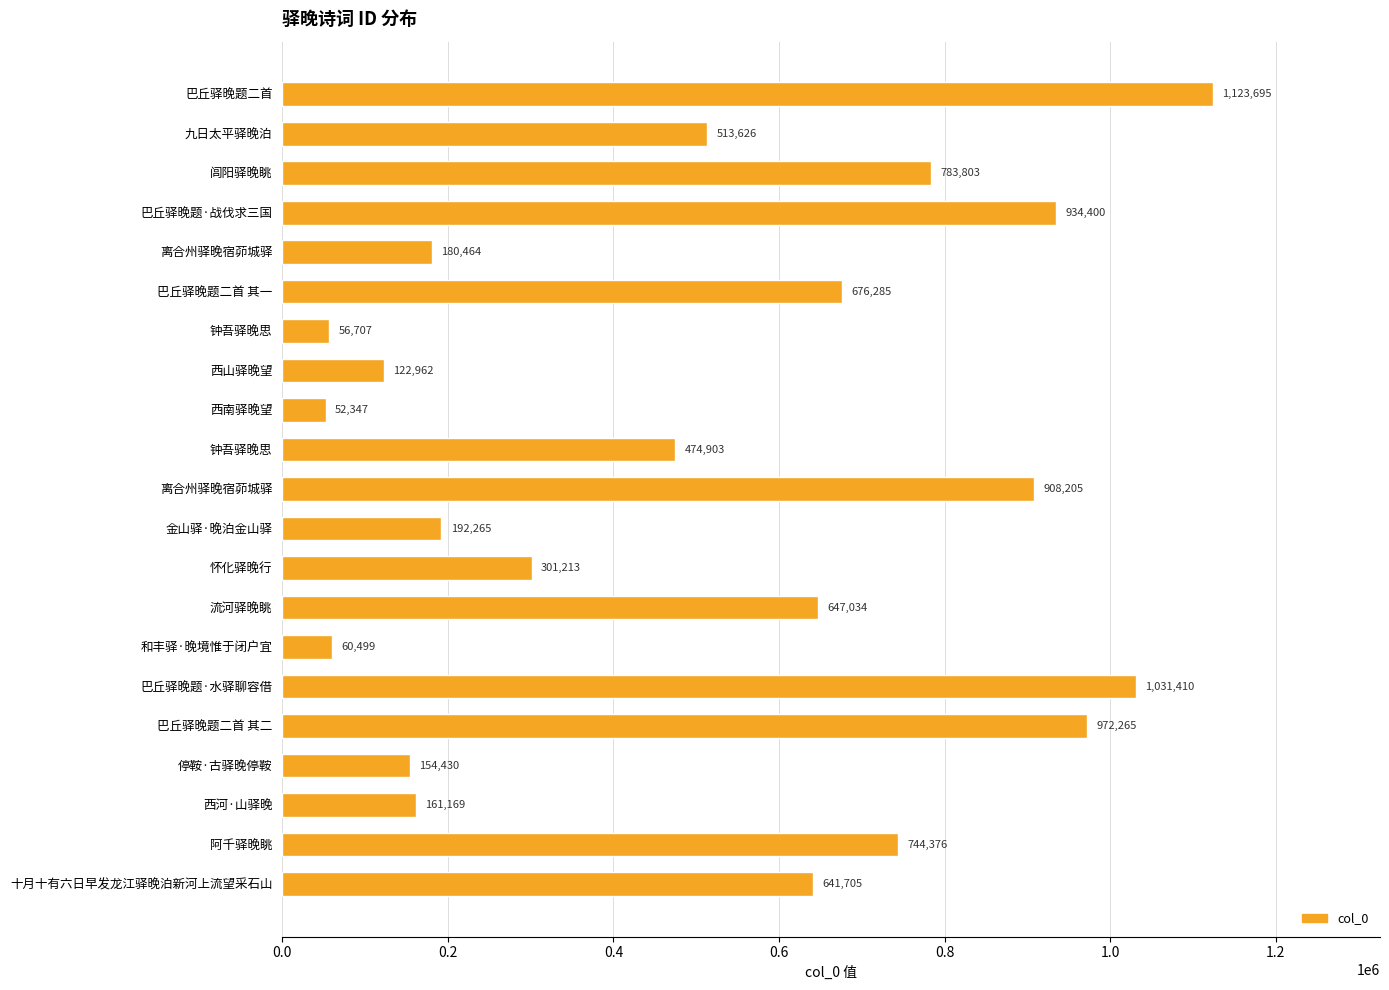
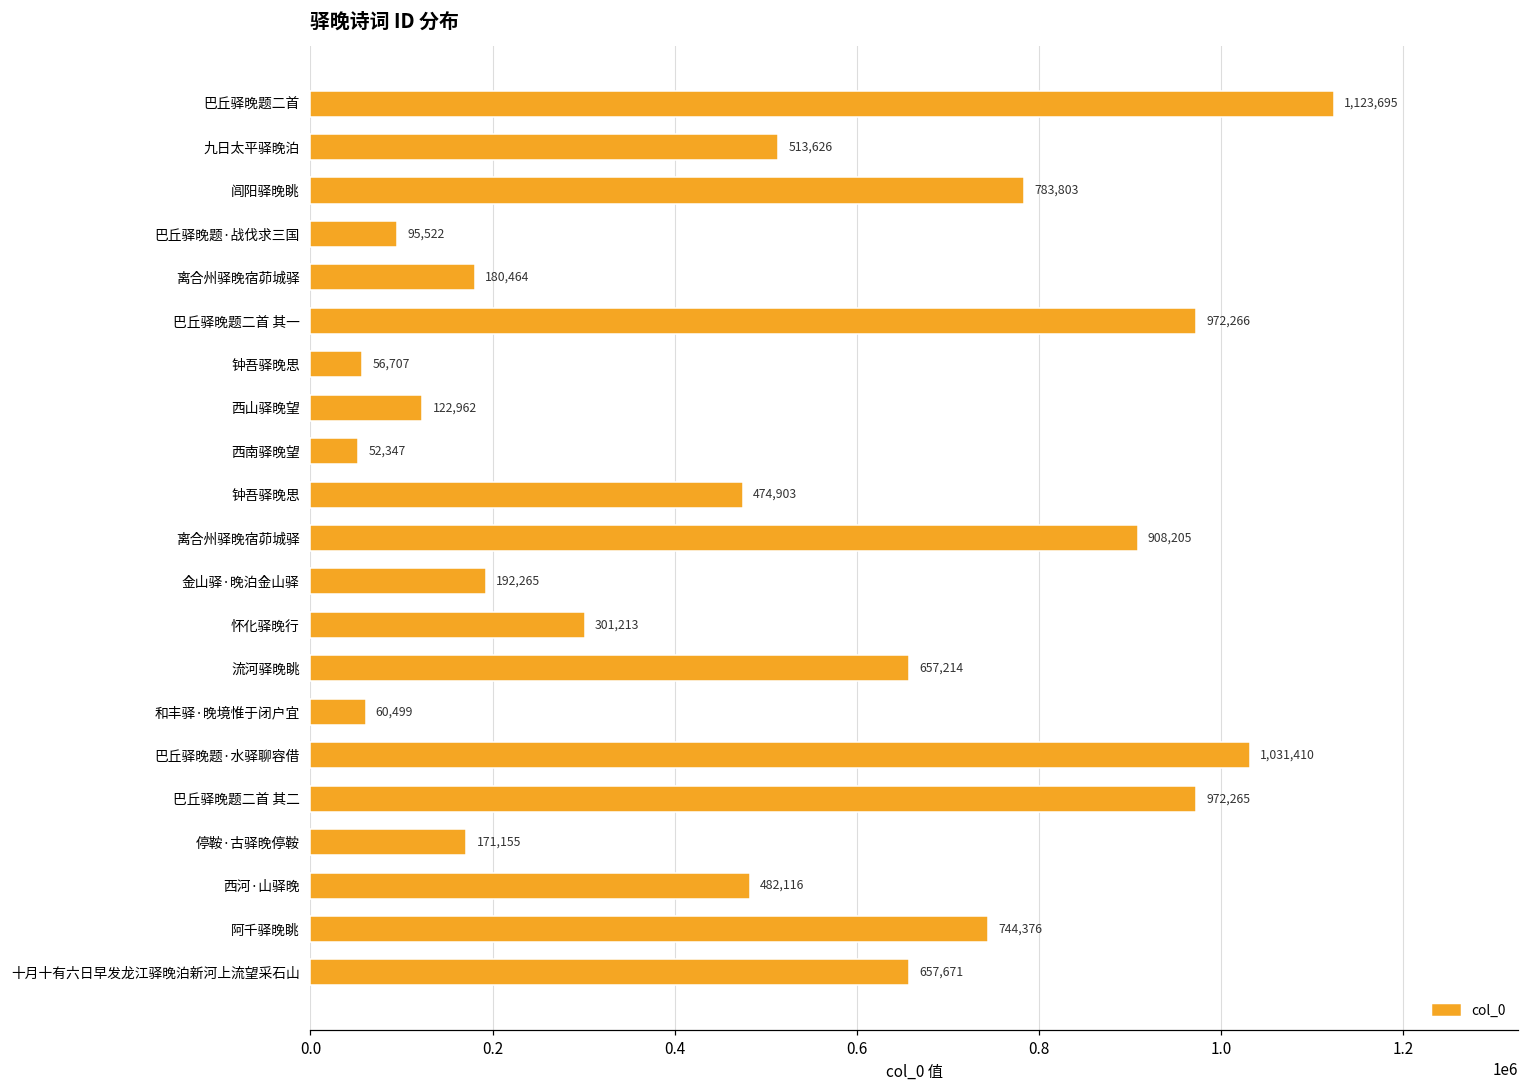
  {
    "巴丘驿晚题二首": "1,123,695",
    "九日太平驿晚泊": "513,626",
    "闾阳驿晚眺": "783,803",
-   "巴丘驿晚题·战伐求三国": "934,400",
-   "巴丘驿晚题二首 其一": "676,285",
+   "巴丘驿晚题·战伐求三国": "95,522",
+   "巴丘驿晚题二首 其一": "972,266",
    "西山驿晚望": "122,962",
    "西南驿晚望": "52,347",
    "金山驿·晚泊金山驿": "192,265",
    "怀化驿晚行": "301,213",
-   "流河驿晚眺": "647,034",
+   "流河驿晚眺": "657,214",
    "和丰驿·晚境惟于闭户宜": "60,499",
    "巴丘驿晚题·水驿聊容借": "1,031,410",
    "巴丘驿晚题二首 其二": "972,265",
-   "停鞍·古驿晚停鞍": "154,430",
-   "西河·山驿晚": "161,169",
+   "停鞍·古驿晚停鞍": "171,155",
+   "西河·山驿晚": "482,116",
    "阿千驿晚眺": "744,376",
-   "十月十有六日早发龙江驿晚泊新河上流望采石山": "641,705"
+   "十月十有六日早发龙江驿晚泊新河上流望采石山": "657,671"
  }
